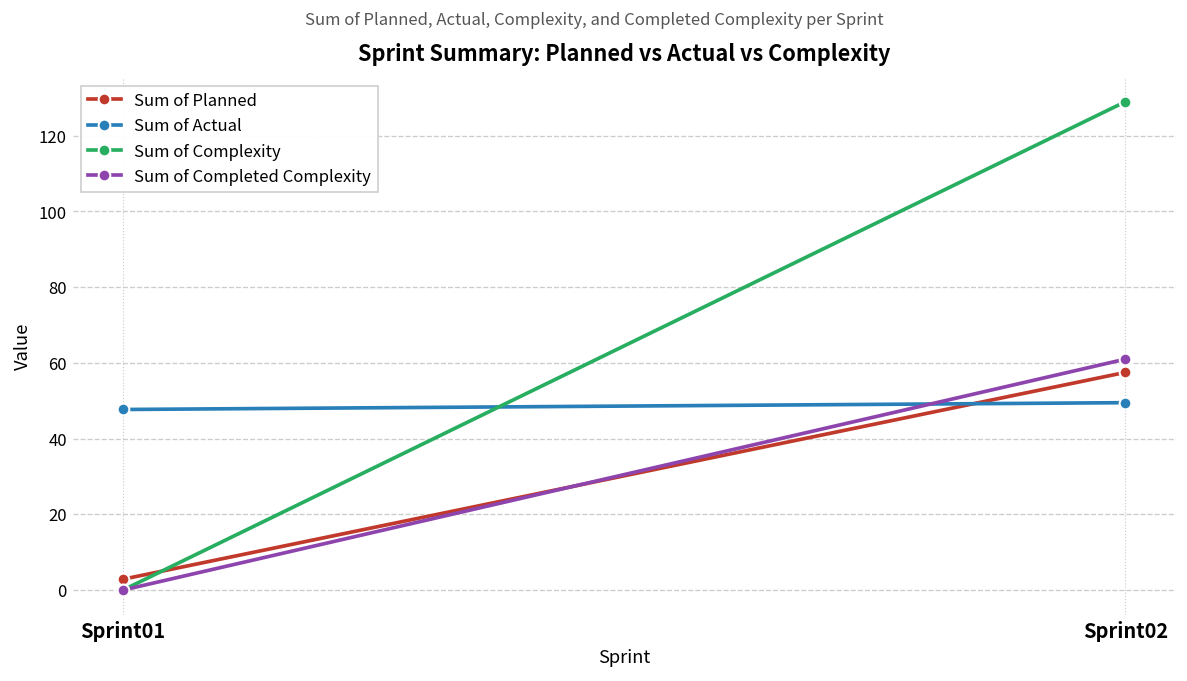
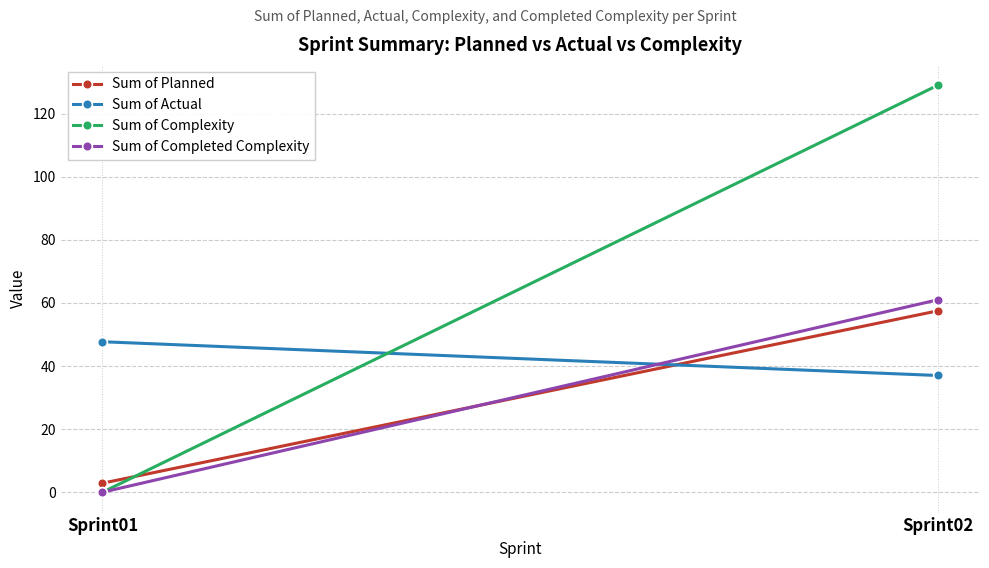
  {
    "Sum of Planned": {
      "Sprint01": 3,
      "Sprint02": 58
    },
    "Sum of Actual": {
      "Sprint01": 48,
-     "Sprint02": 50
+     "Sprint02": 37
    },
    "Sum of Complexity": {
      "Sprint02": 129
    },
    "Sum of Completed Complexity": {
      "Sprint02": 61
    }
  }
